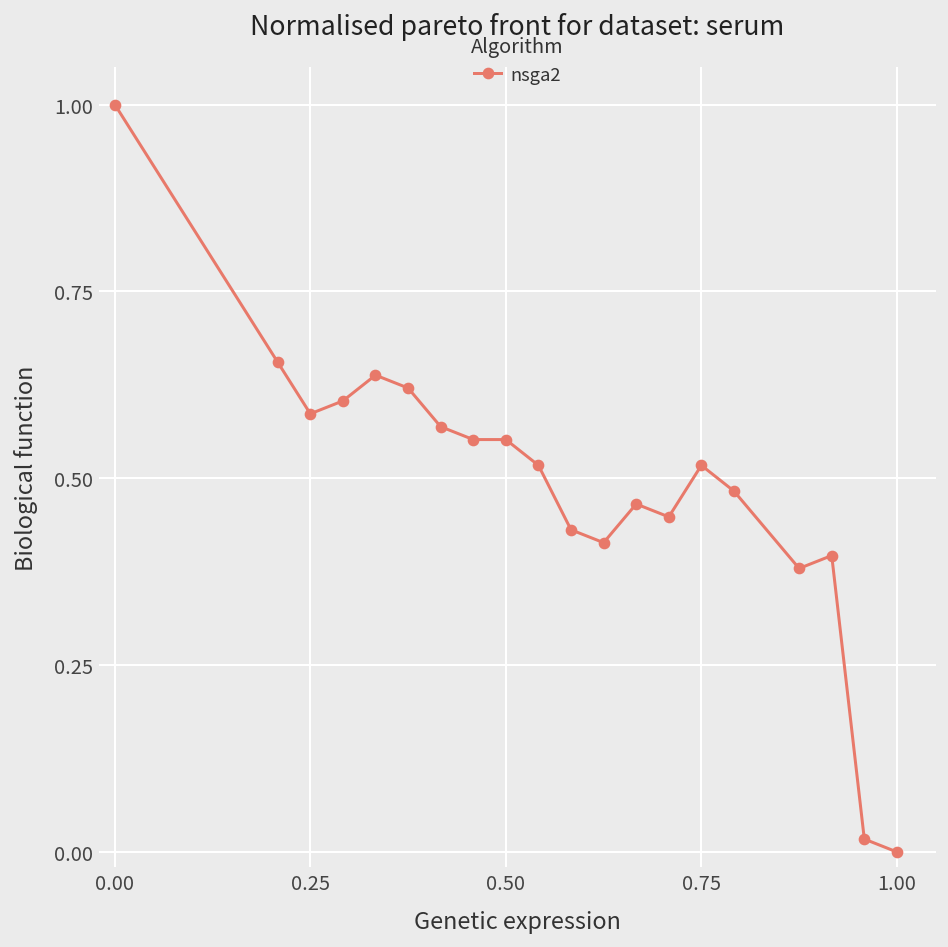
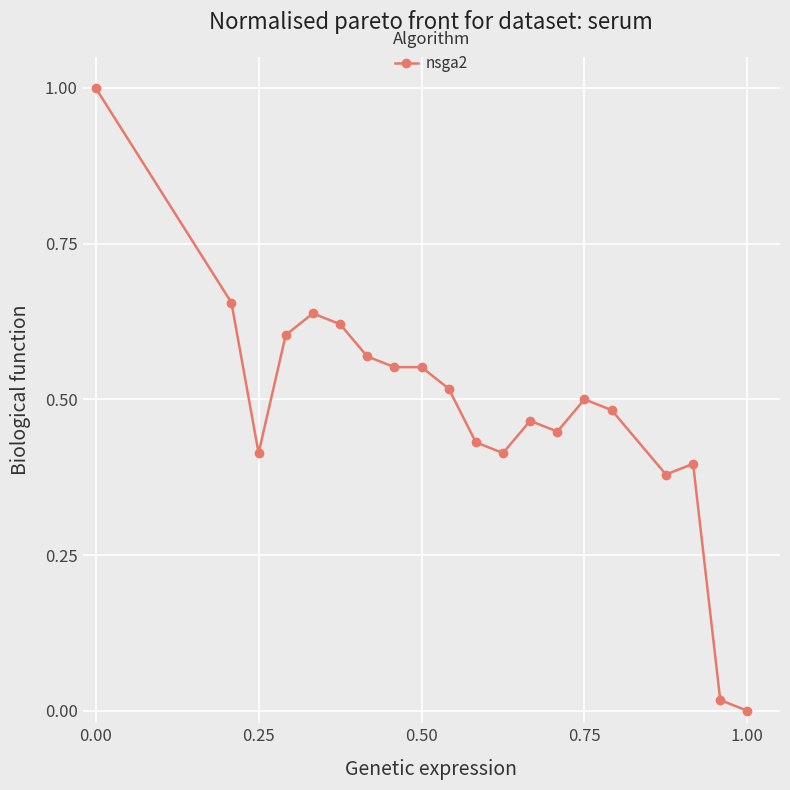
  {
    "0.00": 1.00,
-   "0.25": 0.59,
+   "0.25": 0.41,
    "0.50": 0.55,
-   "0.75": 0.52,
+   "0.75": 0.50,
    "1.00": 0.00
  }
